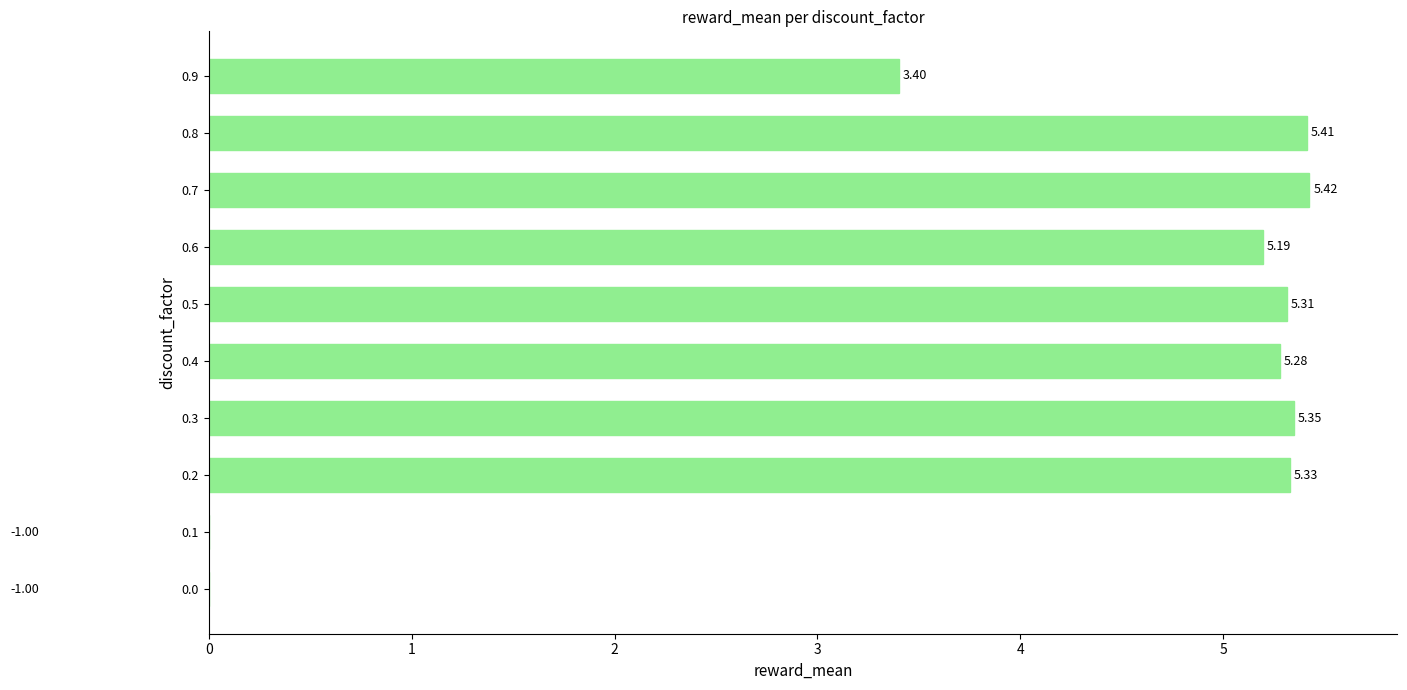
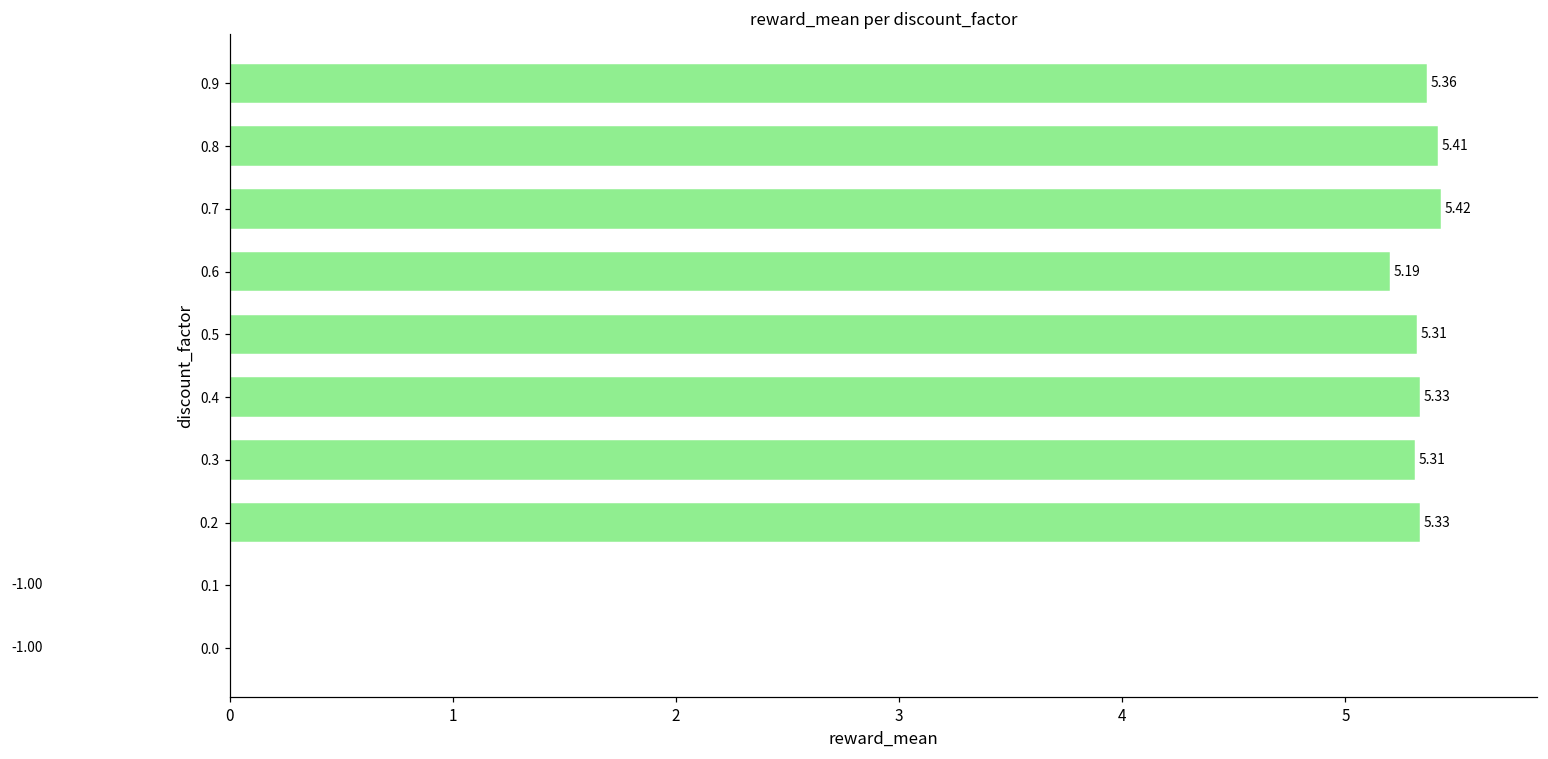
  {
-   "0.9": 3.40,
+   "0.9": 5.36,
    "0.8": 5.41,
    "0.7": 5.42,
    "0.6": 5.19,
    "0.5": 5.31,
-   "0.4": 5.28,
-   "0.3": 5.35,
+   "0.4": 5.33,
+   "0.3": 5.31,
    "0.2": 5.33
  }
